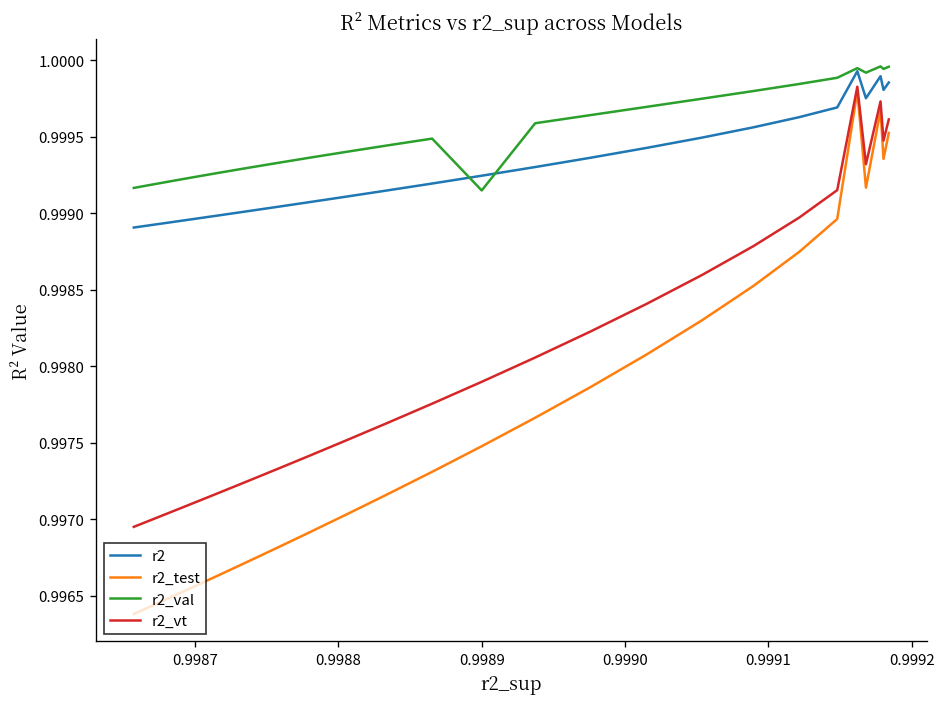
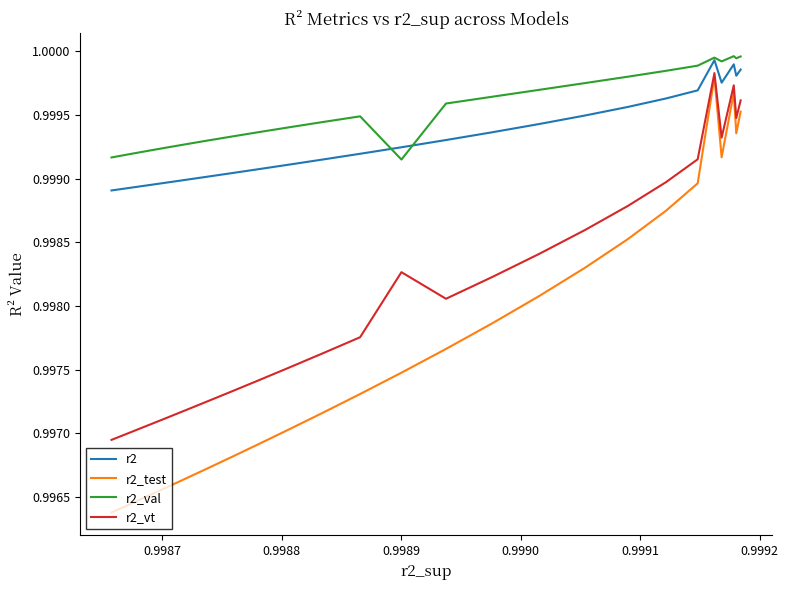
  {
    "r2": {
      "0.9989": 0.99925
    },
    "r2_test": {
      "0.9989": 0.99748
    },
    "r2_val": {
      "0.9989": 0.99915
    },
    "r2_vt": {
-     "0.9989": 0.99790
+     "0.9989": 0.99827
    }
  }
